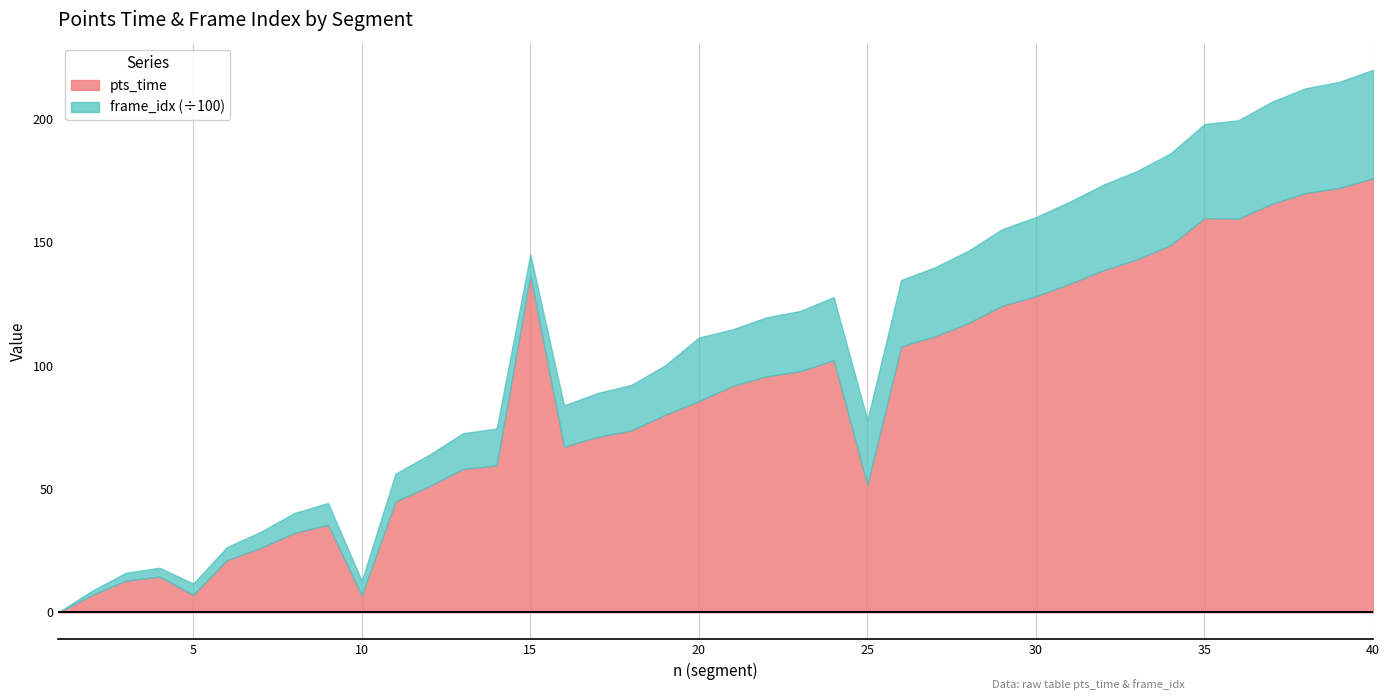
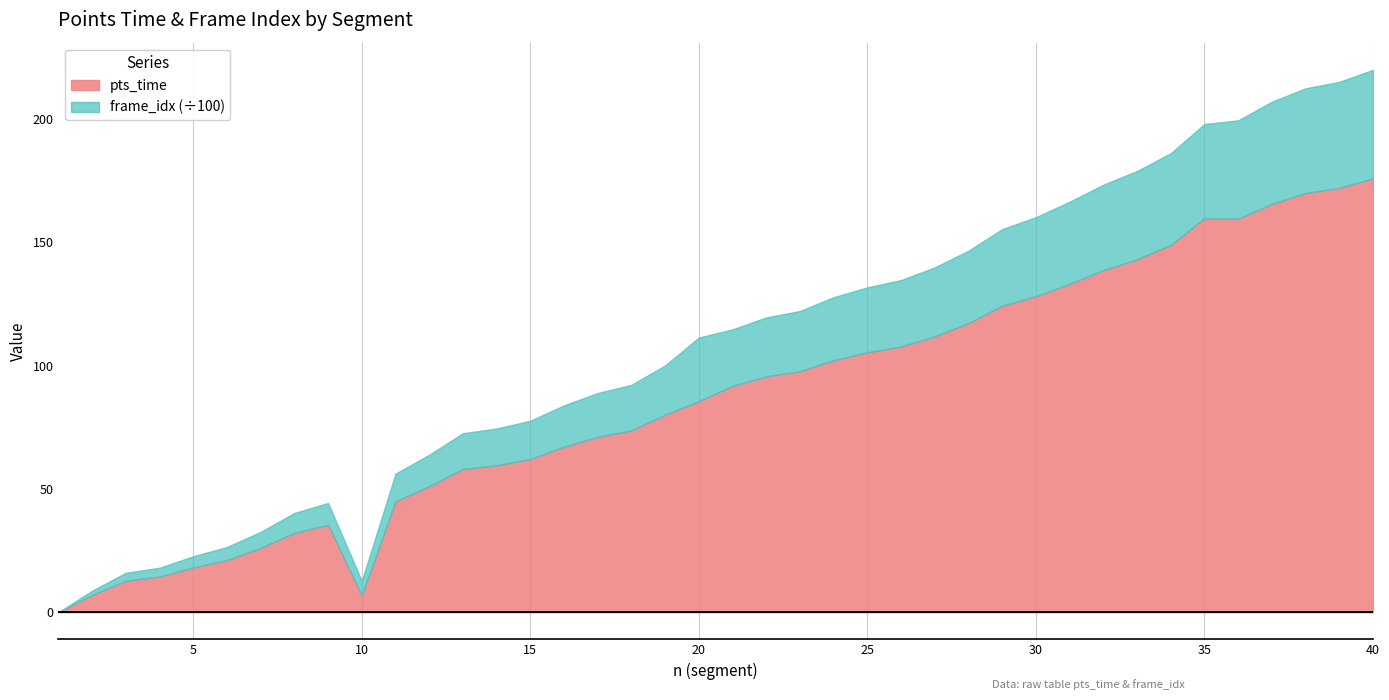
  {
    "pts_time": {
-     "5": 7,
+     "5": 18,
      "10": 7,
-     "15": 136,
+     "15": 62,
      "20": 86,
-     "25": 52,
+     "25": 105,
      "30": 128,
      "35": 160,
      "40": 176
    },
    "frame_idx (÷100)": {
      "5": 5,
      "10": 6,
-     "15": 9,
+     "15": 16,
      "20": 26,
      "25": 26,
      "30": 32,
      "35": 38,
      "40": 44
    }
  }
